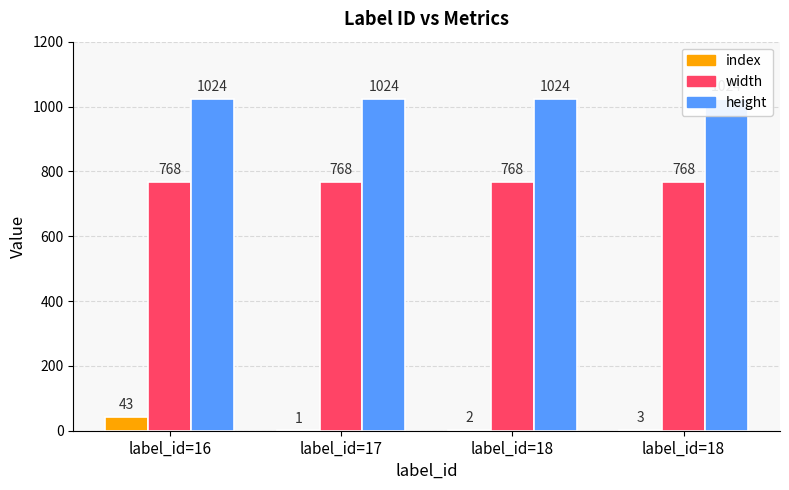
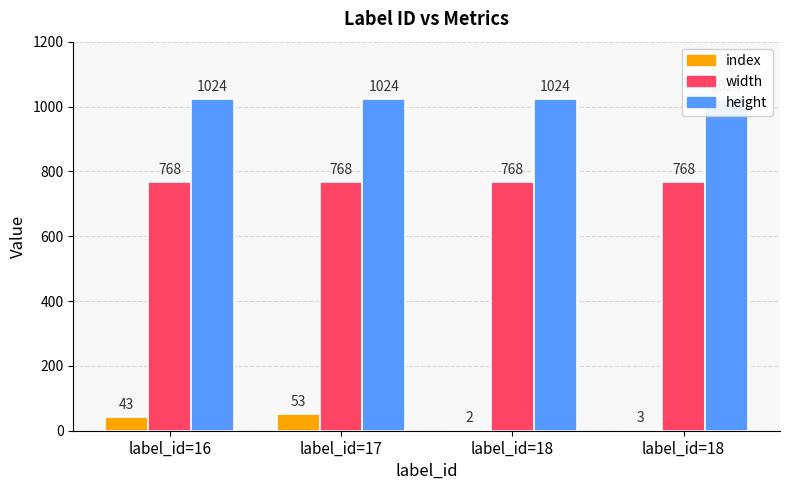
  {
    "index": {
      "label_id=16": 43,
-     "label_id=17": 1
+     "label_id=17": 53
    },
    "width": {
      "label_id=16": 768,
      "label_id=17": 768
    },
    "height": {
      "label_id=16": 1024,
      "label_id=17": 1024
    }
  }
